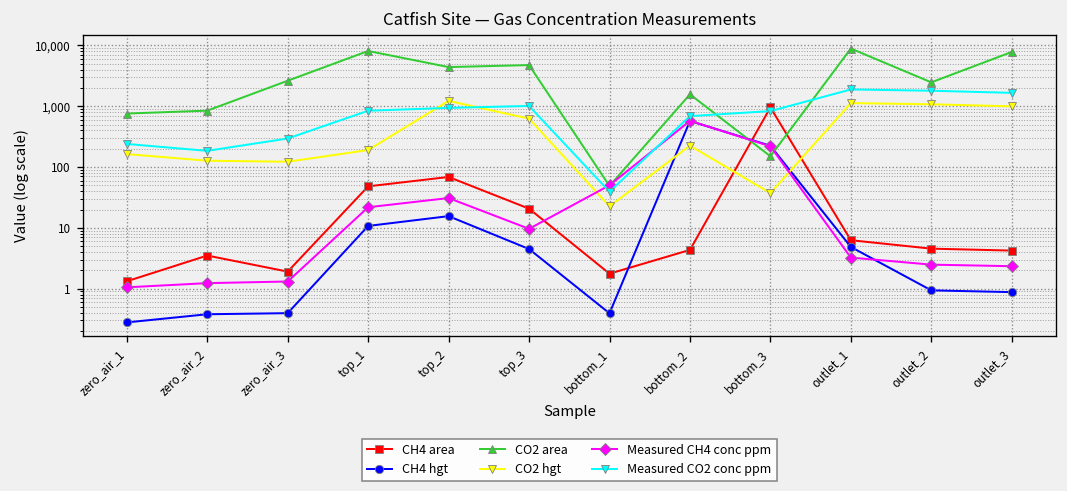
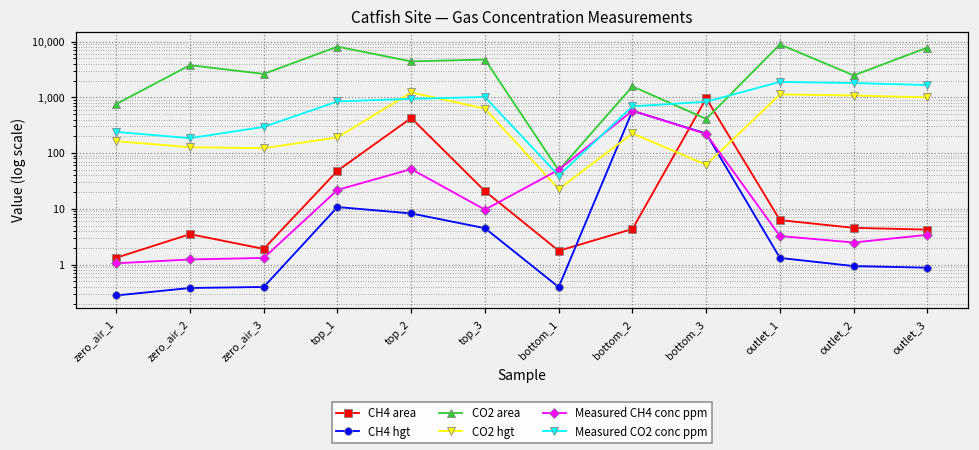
  {
    "CH4 area": {
      "zero_air_1": "1.3",
      "zero_air_2": "4",
      "zero_air_3": "2",
      "top_1": "50",
-     "top_2": "70",
+     "top_2": "400",
      "top_3": "21",
      "bottom_1": "1.8",
      "bottom_2": "4",
      "bottom_3": "1,000",
      "outlet_1": "6",
      "outlet_2": "5",
      "outlet_3": "4"
    },
    "CH4 hgt": {
      "zero_air_1": "0.3",
      "zero_air_2": "0.4",
      "zero_air_3": "0.4",
      "top_1": "11",
-     "top_2": "16",
+     "top_2": "8",
      "top_3": "4",
      "bottom_1": "0.4",
-     "outlet_1": "5",
+     "outlet_1": "1.3",
      "outlet_2": "0.9",
      "outlet_3": "0.9"
    },
    "CO2 area": {
      "zero_air_1": "800",
-     "zero_air_2": "800",
+     "zero_air_2": "4,000",
      "zero_air_3": "3,000",
      "top_1": "8,000",
      "top_2": "4,000",
      "top_3": "5,000",
      "bottom_2": "1,600",
-     "bottom_3": "150",
+     "bottom_3": "400",
      "outlet_1": "9,000",
      "outlet_2": "2,000",
      "outlet_3": "8,000"
    },
    "CO2 hgt": {
      "zero_air_1": "160",
      "zero_air_2": "130",
      "zero_air_3": "120",
      "top_1": "190",
      "top_2": "1,200",
      "top_3": "600",
      "bottom_1": "20",
      "bottom_2": "200",
-     "bottom_3": "40",
+     "bottom_3": "60",
      "outlet_1": "1,100",
      "outlet_2": "1,100",
      "outlet_3": "1,000"
    },
    "Measured CH4 conc ppm": {
      "zero_air_1": "1",
      "zero_air_2": "1.2",
      "zero_air_3": "1.3",
      "top_1": "22",
-     "top_2": "30",
+     "top_2": "50",
      "top_3": "10",
      "outlet_1": "3",
      "outlet_2": "2",
-     "outlet_3": "2"
+     "outlet_3": "3"
    },
    "Measured CO2 conc ppm": {
      "zero_air_1": "200",
      "zero_air_2": "180",
      "zero_air_3": "300",
      "top_1": "800",
      "top_2": "900",
      "top_3": "1,000",
      "bottom_1": "40",
      "bottom_2": "700",
      "bottom_3": "800",
      "outlet_1": "1,900",
      "outlet_2": "1,800",
      "outlet_3": "1,700"
    }
  }
